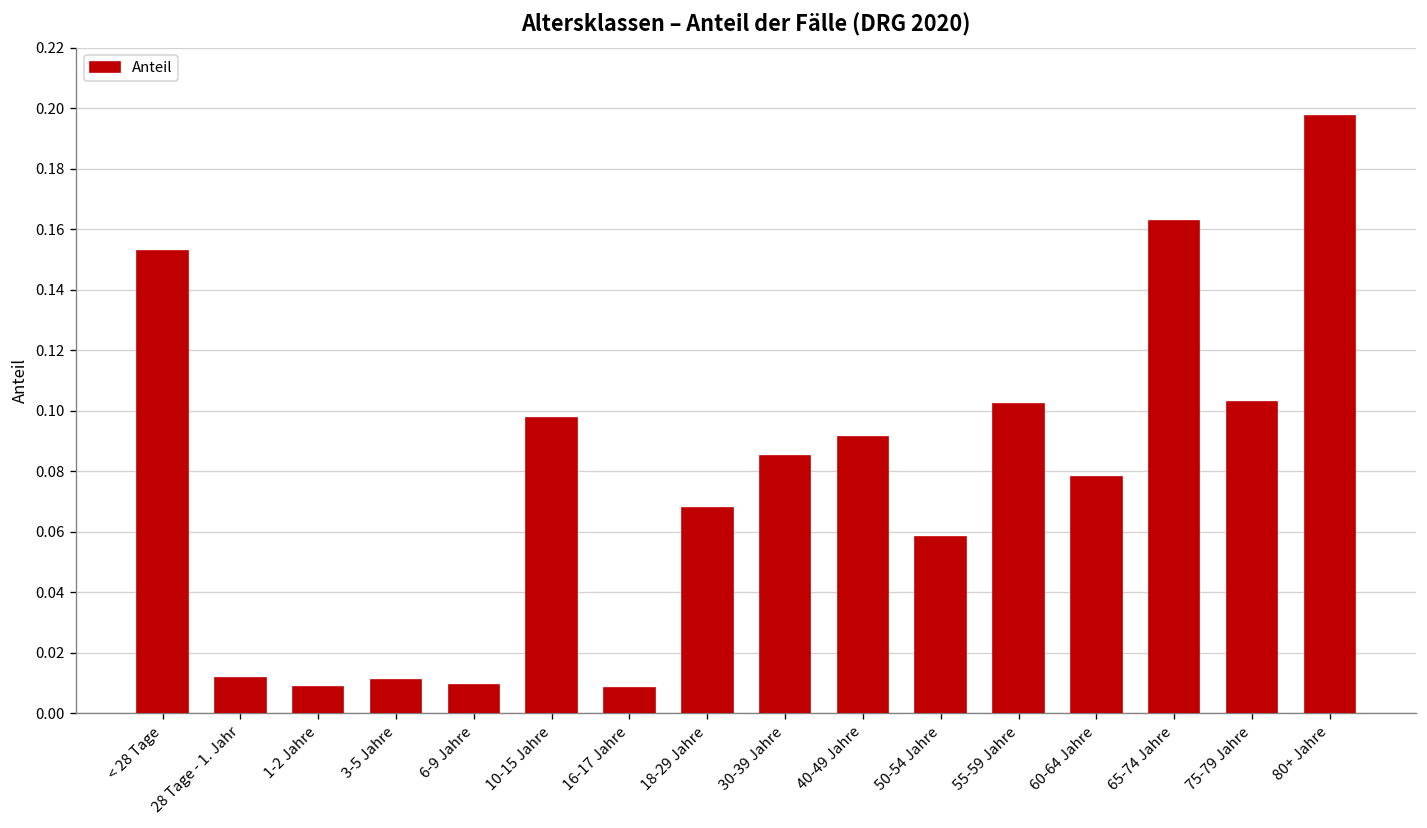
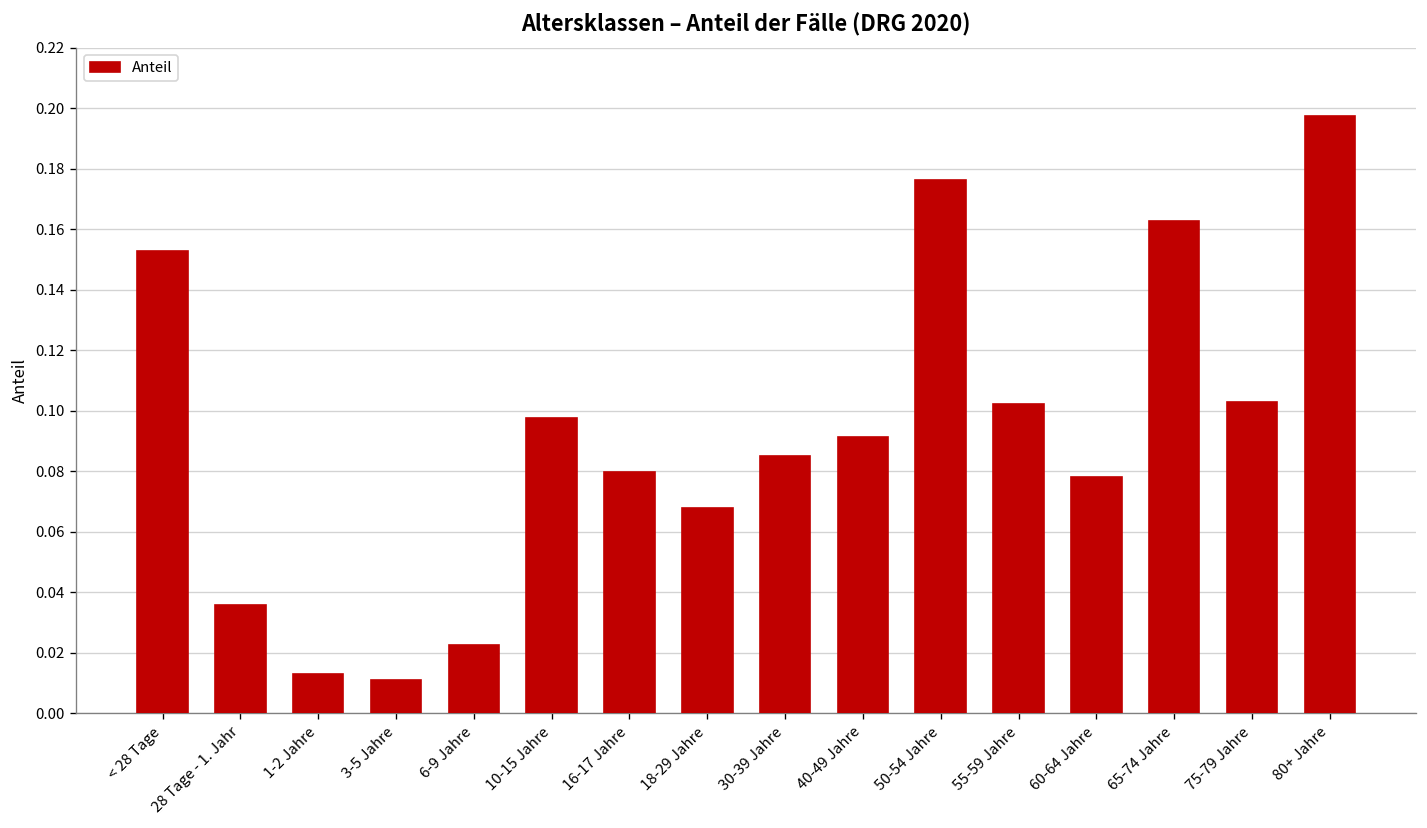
  {
    "< 28 Tage": 0.153,
-   "28 Tage - 1. Jahr": 0.012,
-   "1-2 Jahre": 0.009,
+   "28 Tage - 1. Jahr": 0.036,
+   "1-2 Jahre": 0.013,
    "3-5 Jahre": 0.011,
-   "6-9 Jahre": 0.009,
+   "6-9 Jahre": 0.022,
    "10-15 Jahre": 0.098,
-   "16-17 Jahre": 0.009,
+   "16-17 Jahre": 0.080,
    "18-29 Jahre": 0.068,
    "30-39 Jahre": 0.085,
    "40-49 Jahre": 0.091,
-   "50-54 Jahre": 0.058,
+   "50-54 Jahre": 0.176,
    "55-59 Jahre": 0.102,
    "60-64 Jahre": 0.078,
    "65-74 Jahre": 0.163,
    "75-79 Jahre": 0.103,
    "80+ Jahre": 0.198
  }
